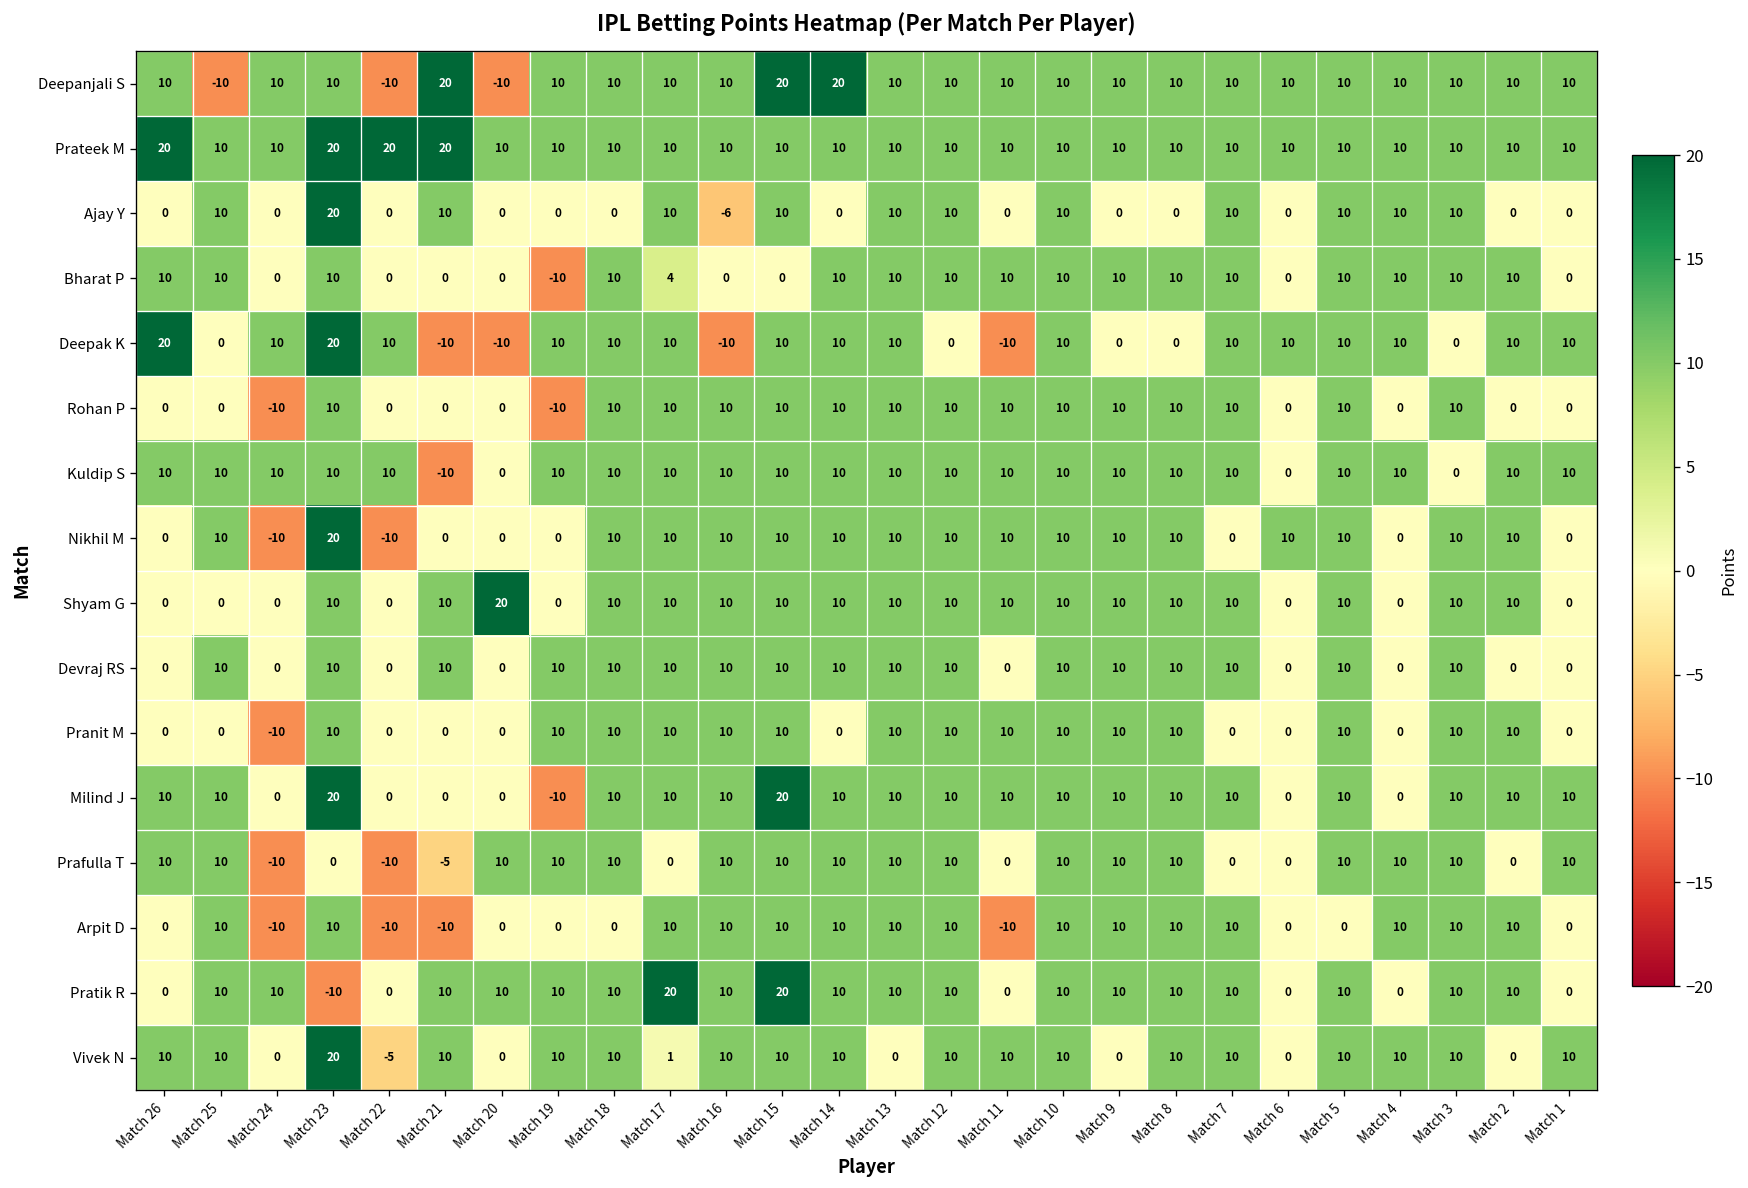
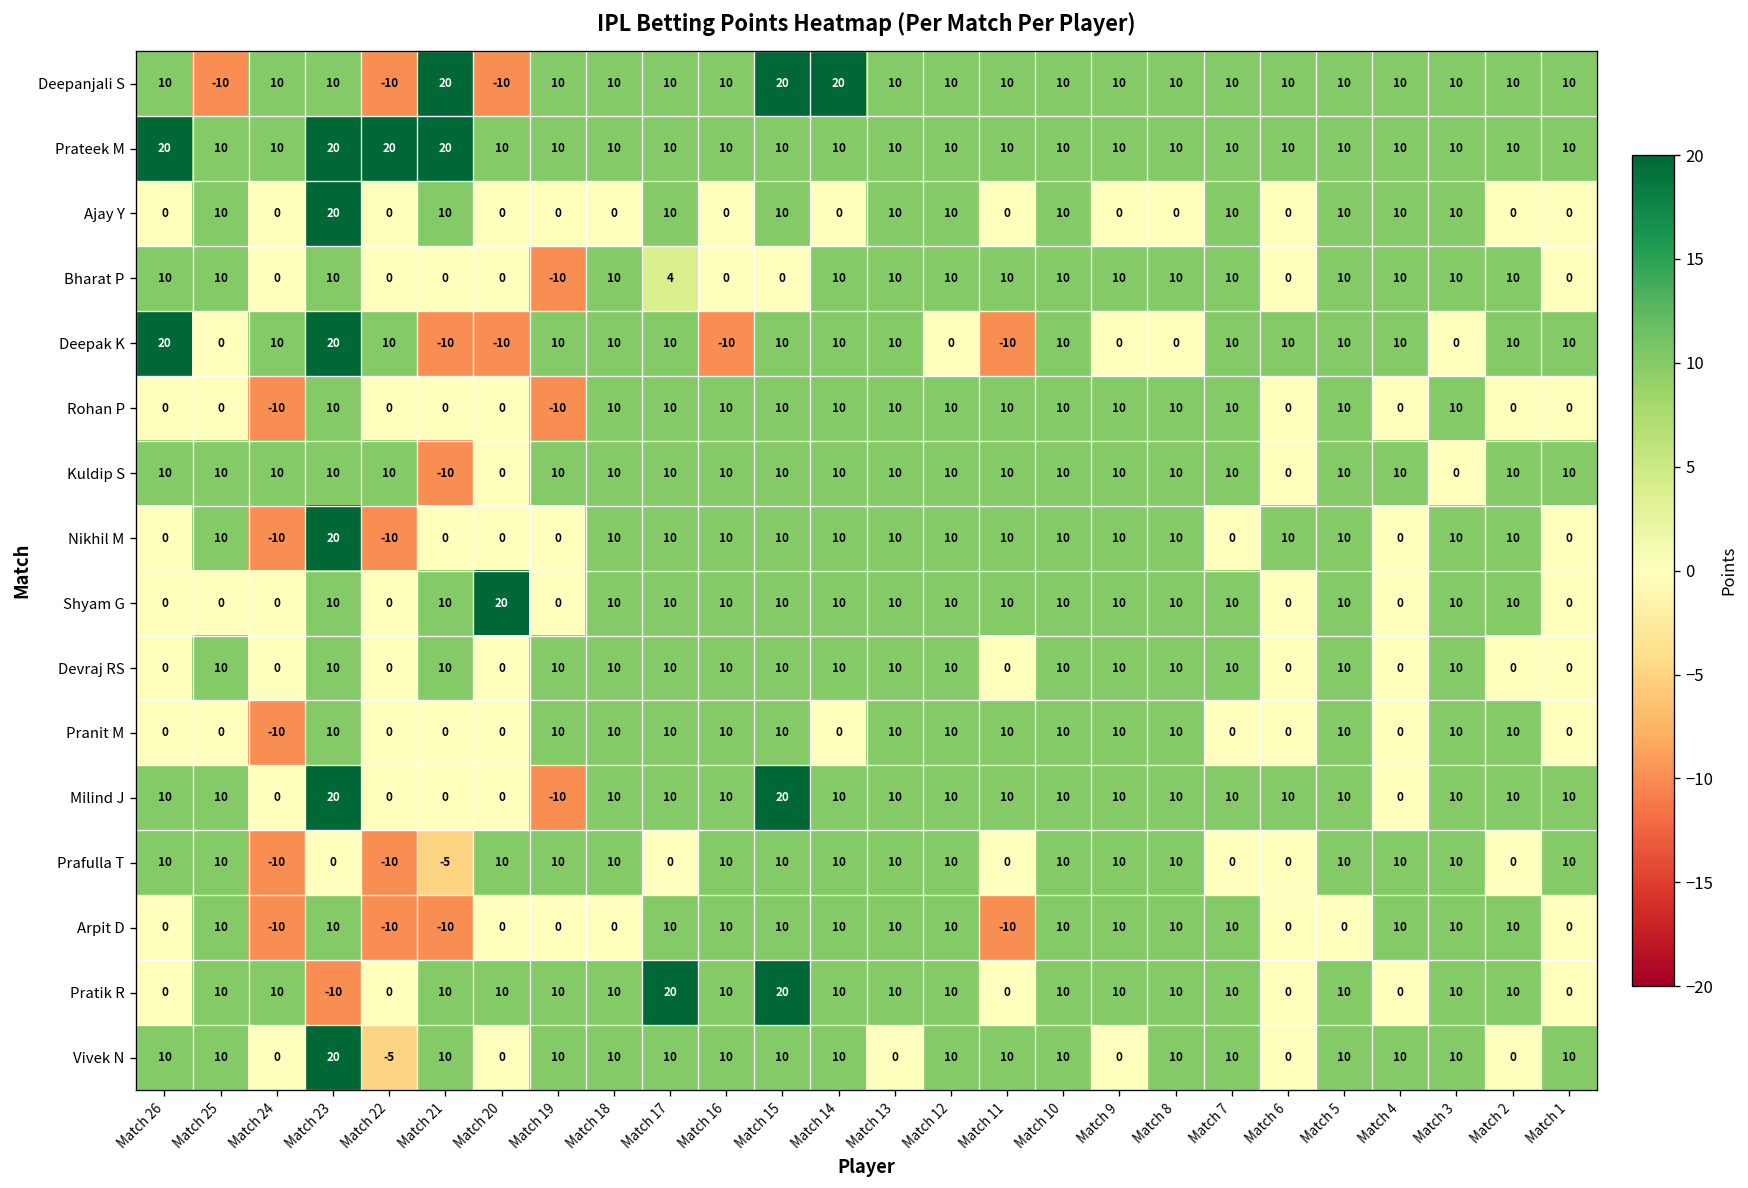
  {
    "Ajay Y": {
      "Match 26": 0,
      "Match 25": 10,
      "Match 24": 0,
      "Match 23": 20,
      "Match 22": 0,
      "Match 21": 10,
      "Match 20": 0,
      "Match 19": 0,
      "Match 18": 0,
      "Match 17": 10,
-     "Match 16": -6,
+     "Match 16": 0,
      "Match 15": 10,
      "Match 14": 0,
      "Match 13": 10,
      "Match 12": 10,
      "Match 11": 0,
      "Match 10": 10,
      "Match 9": 0,
      "Match 8": 0,
      "Match 7": 10,
      "Match 6": 0,
      "Match 5": 10,
      "Match 4": 10,
      "Match 3": 10,
      "Match 2": 0,
      "Match 1": 0
    },
    "Milind J": {
      "Match 26": 10,
      "Match 25": 10,
      "Match 24": 0,
      "Match 23": 20,
      "Match 22": 0,
      "Match 21": 0,
      "Match 20": 0,
      "Match 19": -10,
      "Match 18": 10,
      "Match 17": 10,
      "Match 16": 10,
      "Match 15": 20,
      "Match 14": 10,
      "Match 13": 10,
      "Match 12": 10,
      "Match 11": 10,
      "Match 10": 10,
      "Match 9": 10,
      "Match 8": 10,
      "Match 7": 10,
-     "Match 6": 0,
+     "Match 6": 10,
      "Match 5": 10,
      "Match 4": 0,
      "Match 3": 10,
      "Match 2": 10,
      "Match 1": 10
    },
    "Vivek N": {
      "Match 26": 10,
      "Match 25": 10,
      "Match 24": 0,
      "Match 23": 20,
      "Match 22": -5,
      "Match 21": 10,
      "Match 20": 0,
      "Match 19": 10,
      "Match 18": 10,
-     "Match 17": 1,
+     "Match 17": 10,
      "Match 16": 10,
      "Match 15": 10,
      "Match 14": 10,
      "Match 13": 0,
      "Match 12": 10,
      "Match 11": 10,
      "Match 10": 10,
      "Match 9": 0,
      "Match 8": 10,
      "Match 7": 10,
      "Match 6": 0,
      "Match 5": 10,
      "Match 4": 10,
      "Match 3": 10,
      "Match 2": 0,
      "Match 1": 10
    }
  }
